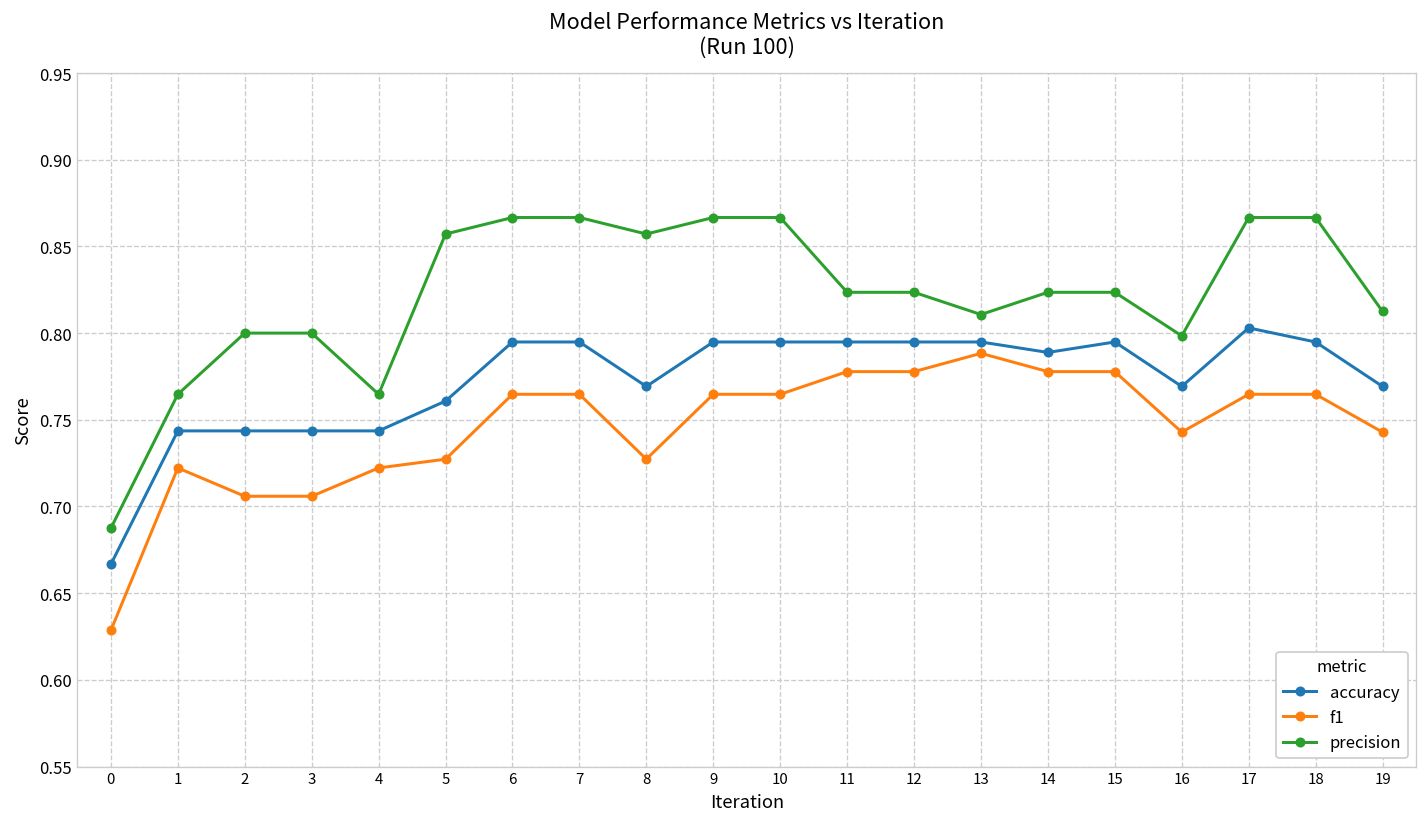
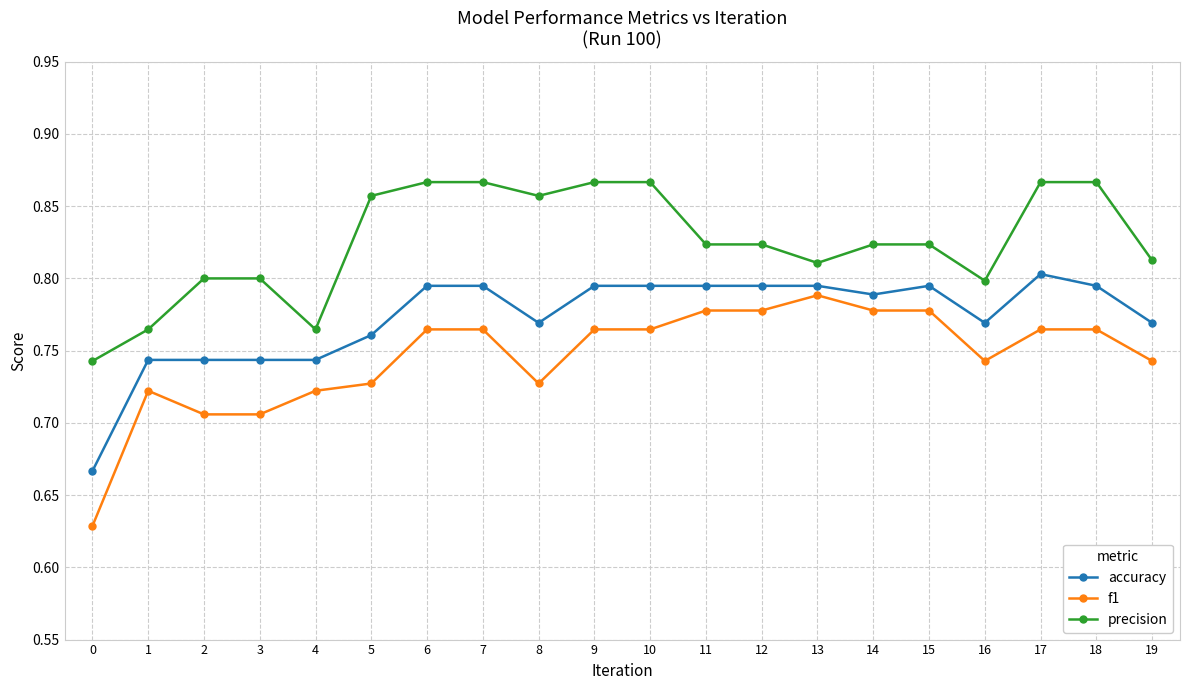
  {
    "accuracy": {
      "0": 0.667,
      "1": 0.744,
      "2": 0.744,
      "3": 0.744,
      "4": 0.744,
      "5": 0.761,
      "6": 0.795,
      "7": 0.795,
      "8": 0.769,
      "9": 0.795,
      "10": 0.795,
      "11": 0.795,
      "12": 0.795,
      "13": 0.795,
      "14": 0.789,
      "15": 0.795,
      "16": 0.769,
      "17": 0.803,
      "18": 0.795,
      "19": 0.769
    },
    "f1": {
      "0": 0.629,
      "1": 0.722,
      "2": 0.706,
      "3": 0.706,
      "4": 0.722,
      "5": 0.727,
      "6": 0.765,
      "7": 0.765,
      "8": 0.727,
      "9": 0.765,
      "10": 0.765,
      "11": 0.778,
      "12": 0.778,
      "13": 0.788,
      "14": 0.778,
      "15": 0.778,
      "16": 0.743,
      "17": 0.765,
      "18": 0.765,
      "19": 0.743
    },
    "precision": {
-     "0": 0.688,
+     "0": 0.743,
      "1": 0.765,
      "2": 0.800,
      "3": 0.800,
      "4": 0.765,
      "5": 0.857,
      "6": 0.867,
      "7": 0.867,
      "8": 0.857,
      "9": 0.867,
      "10": 0.867,
      "11": 0.824,
      "12": 0.824,
      "13": 0.811,
      "14": 0.824,
      "15": 0.824,
      "16": 0.798,
      "17": 0.867,
      "18": 0.867,
      "19": 0.813
    }
  }
